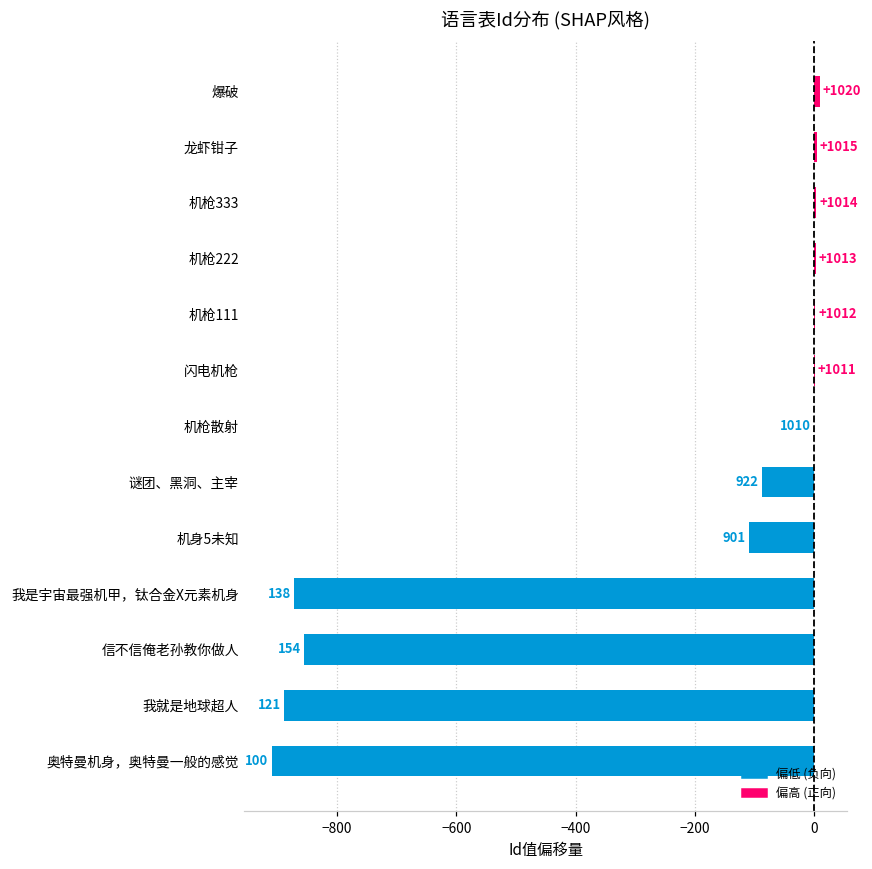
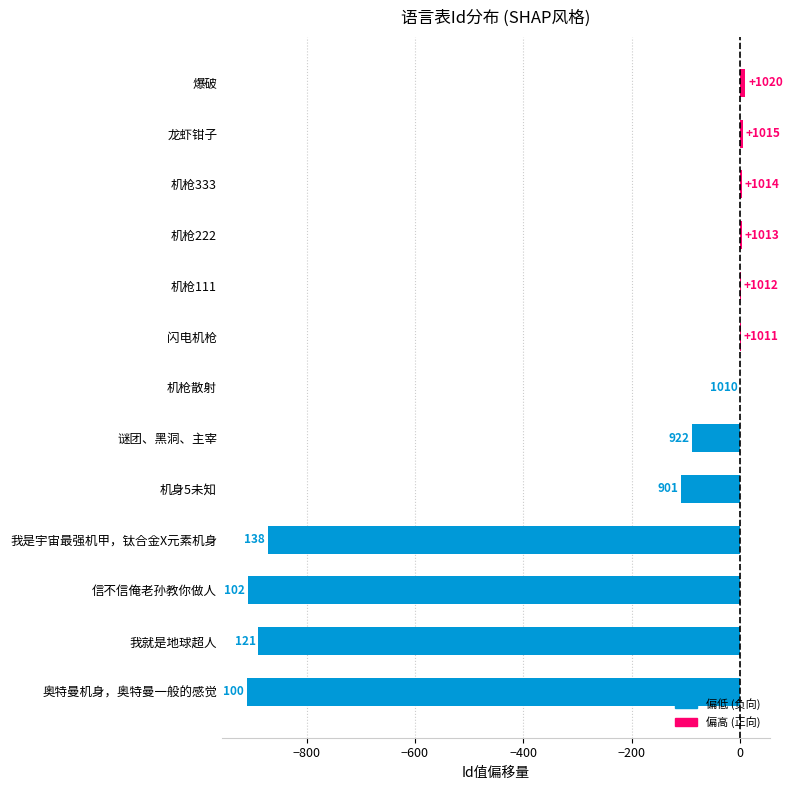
  {
-   "信不信俺老孙教你做人": 154
+   "信不信俺老孙教你做人": 102
  }
